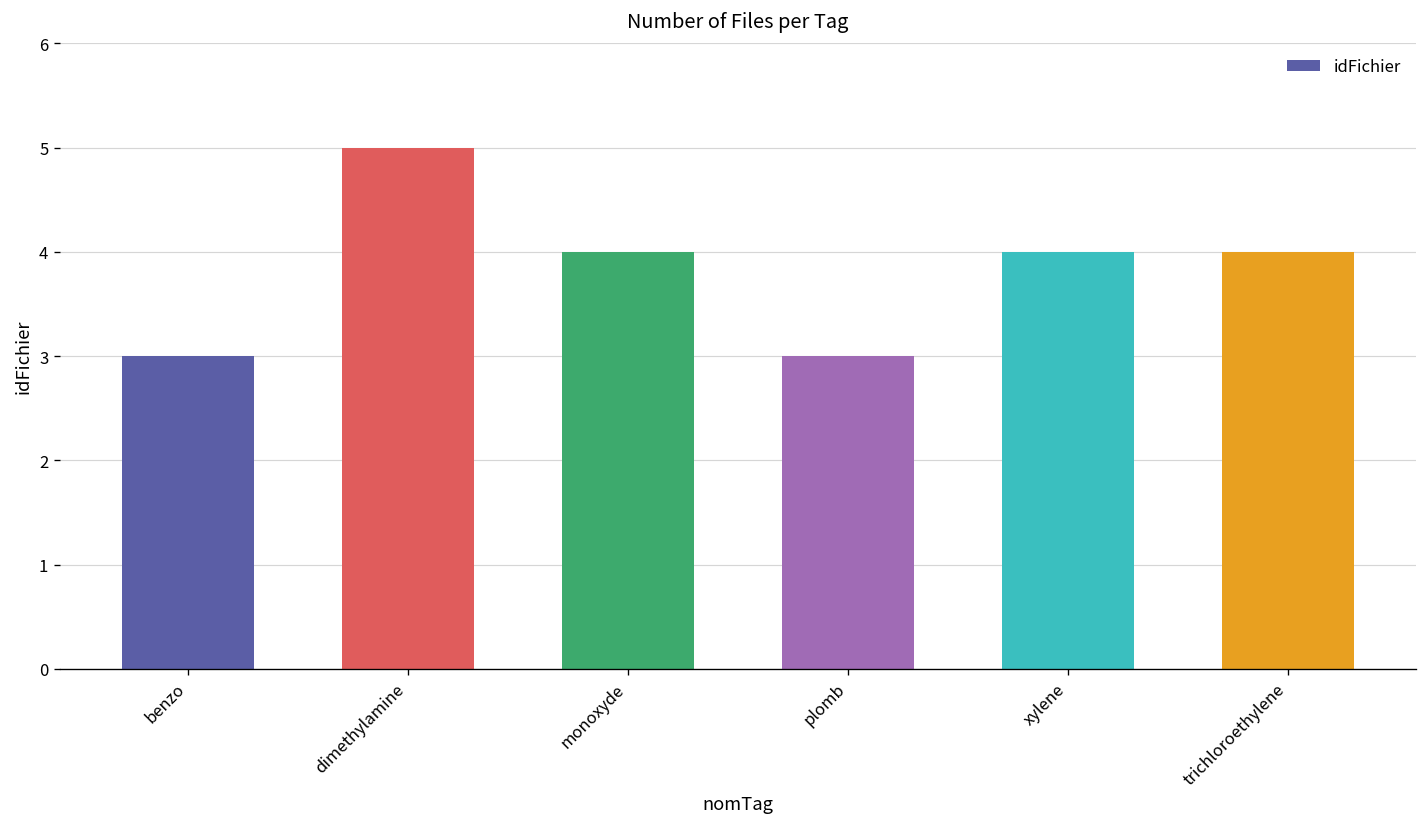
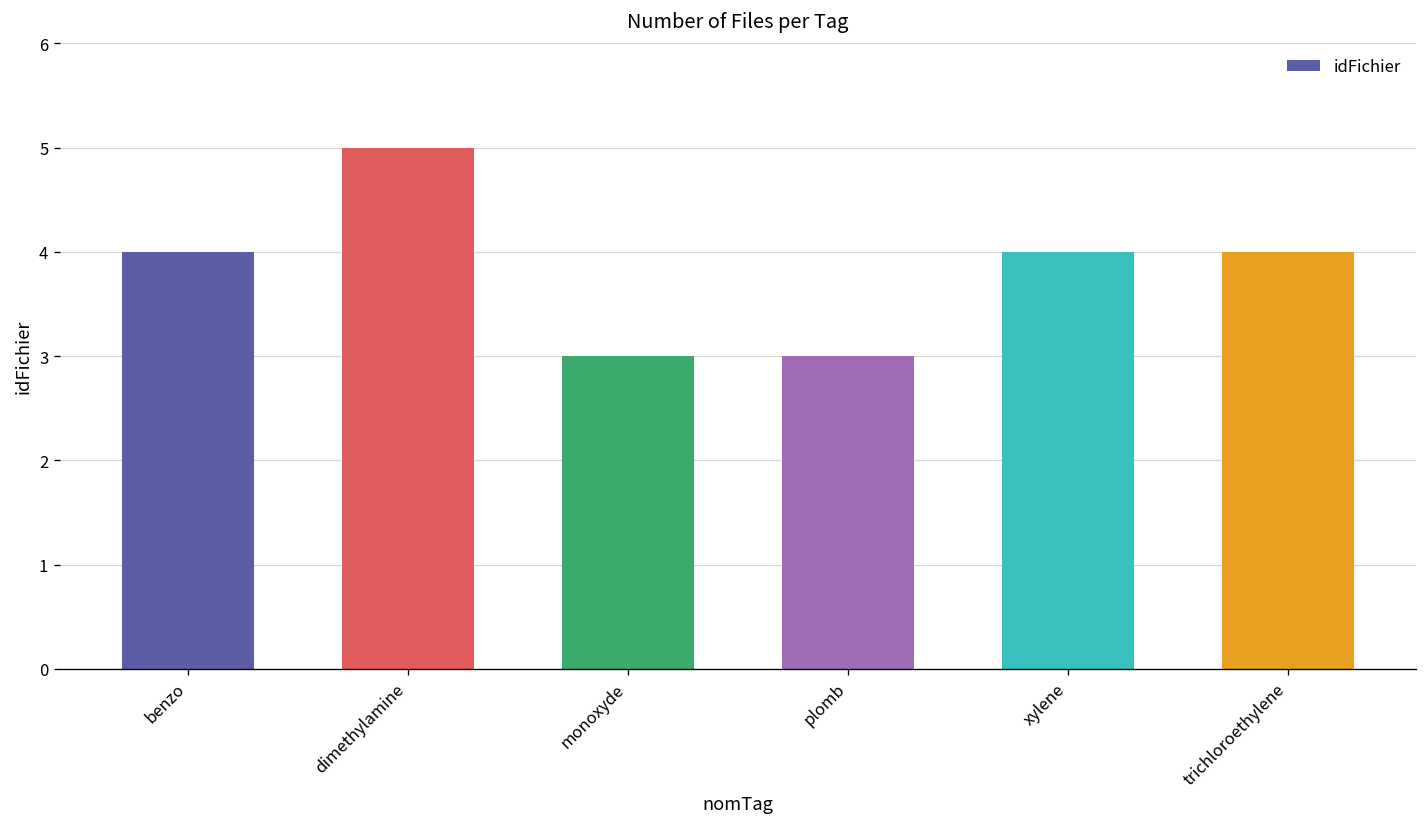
  {
-   "benzo": 3,
+   "benzo": 4,
    "dimethylamine": 5,
-   "monoxyde": 4,
+   "monoxyde": 3,
    "plomb": 3,
    "xylene": 4,
    "trichloroethylene": 4
  }
